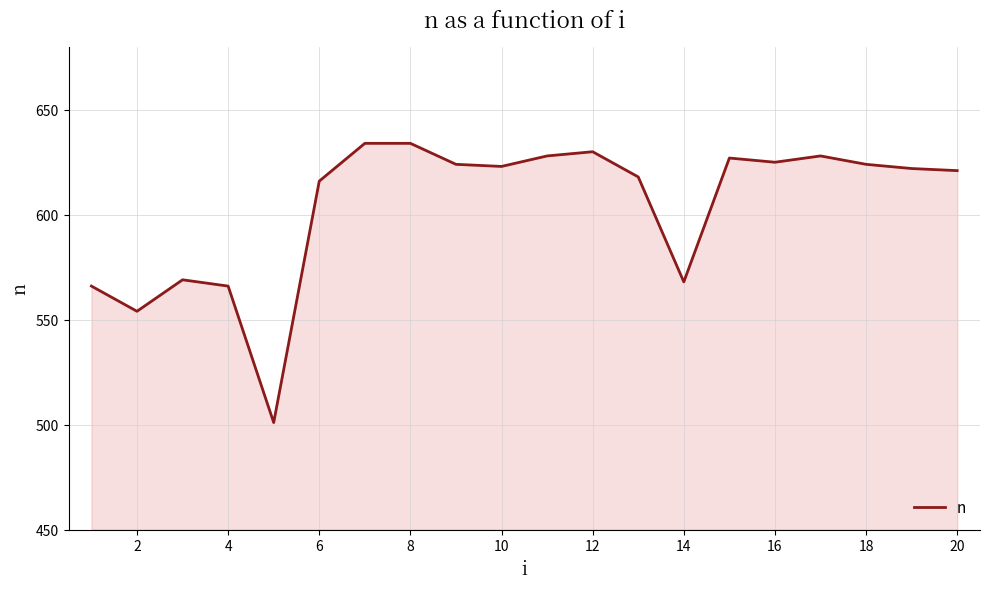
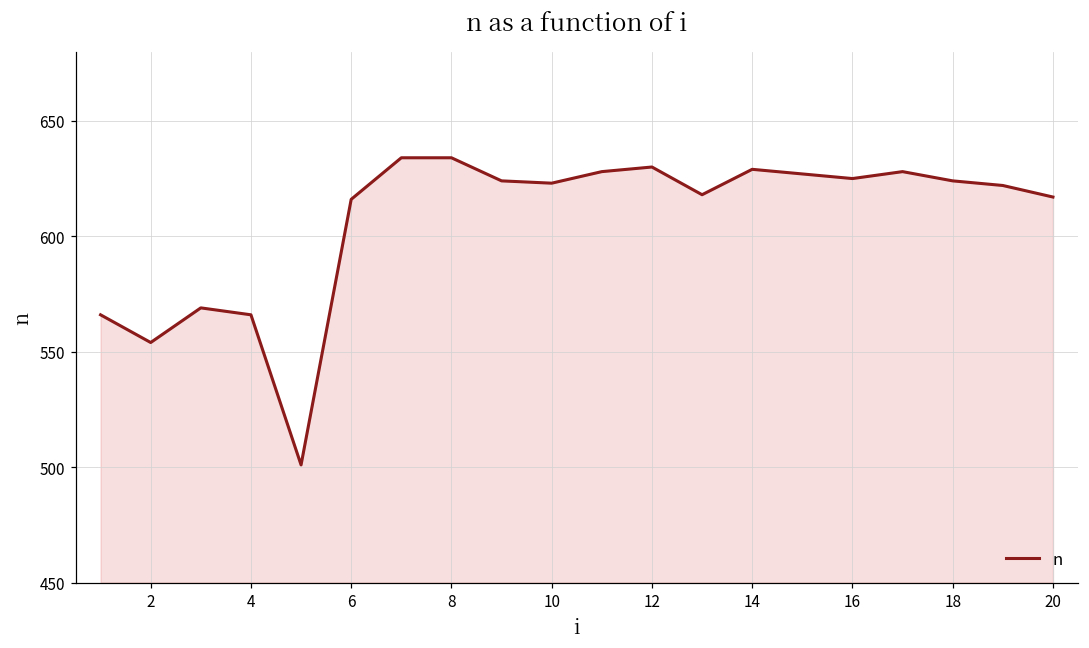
  {
    "2": 554,
    "4": 566,
    "6": 616,
    "8": 634,
    "10": 623,
    "12": 630,
-   "14": 568,
+   "14": 629,
    "16": 625,
    "18": 624,
-   "20": 621
+   "20": 617
  }
